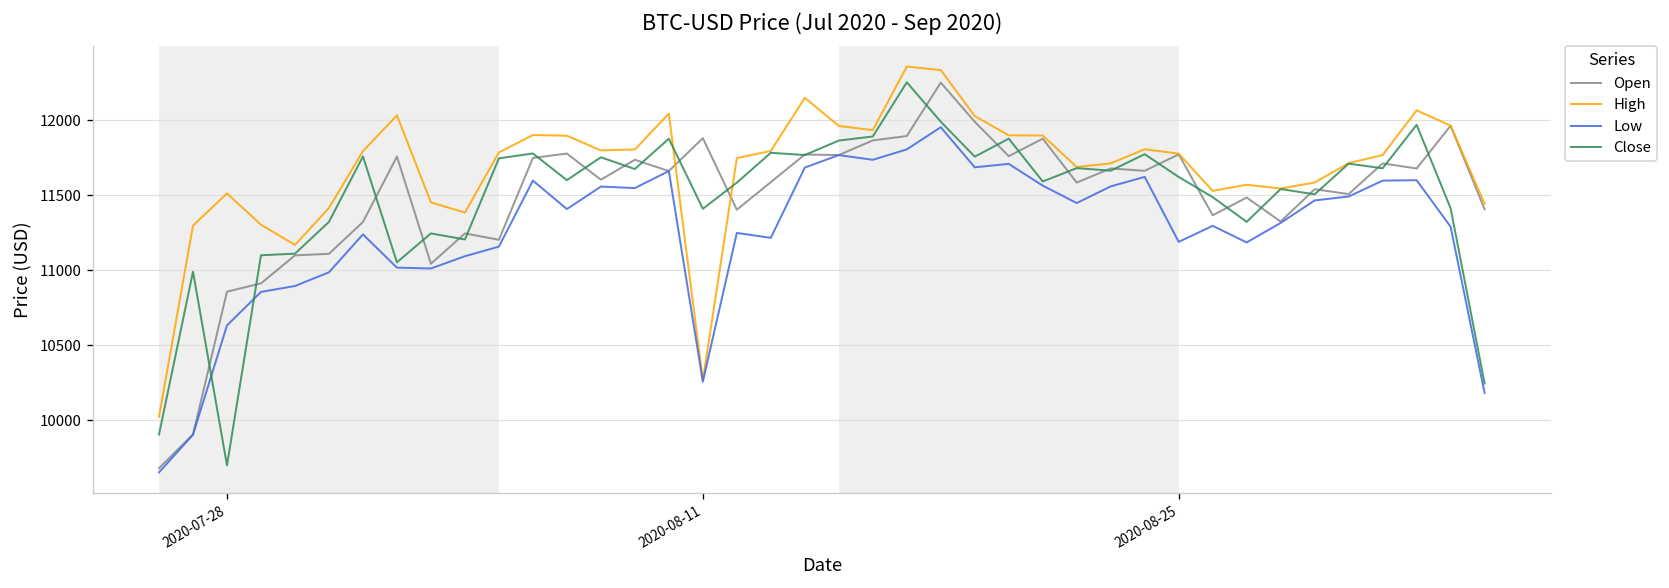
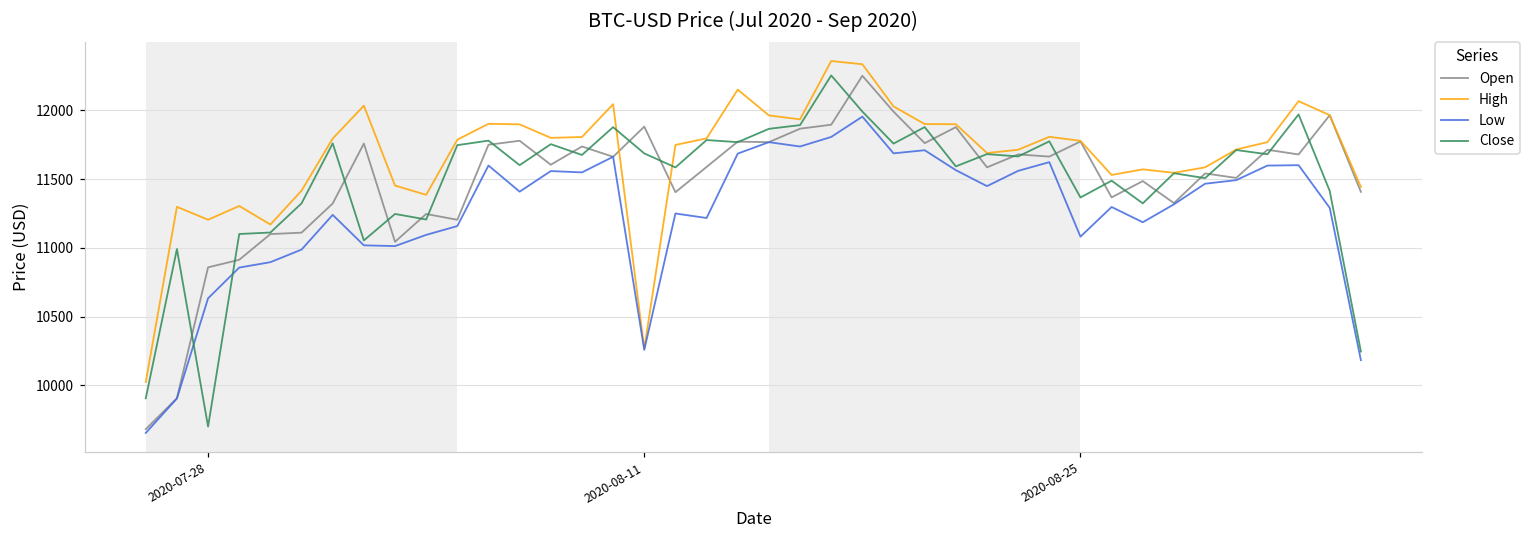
  {
    "Open": {
      "2020-07-28": 10860,
      "2020-08-11": 11880
    },
    "High": {
-     "2020-07-28": 11510
+     "2020-07-28": 11200
    },
    "Low": {
      "2020-07-28": 10630,
-     "2020-08-25": 11190
+     "2020-08-25": 11080
    },
    "Close": {
      "2020-07-28": 9700,
-     "2020-08-11": 11410,
-     "2020-08-25": 11620
+     "2020-08-11": 11690,
+     "2020-08-25": 11370
    }
  }
